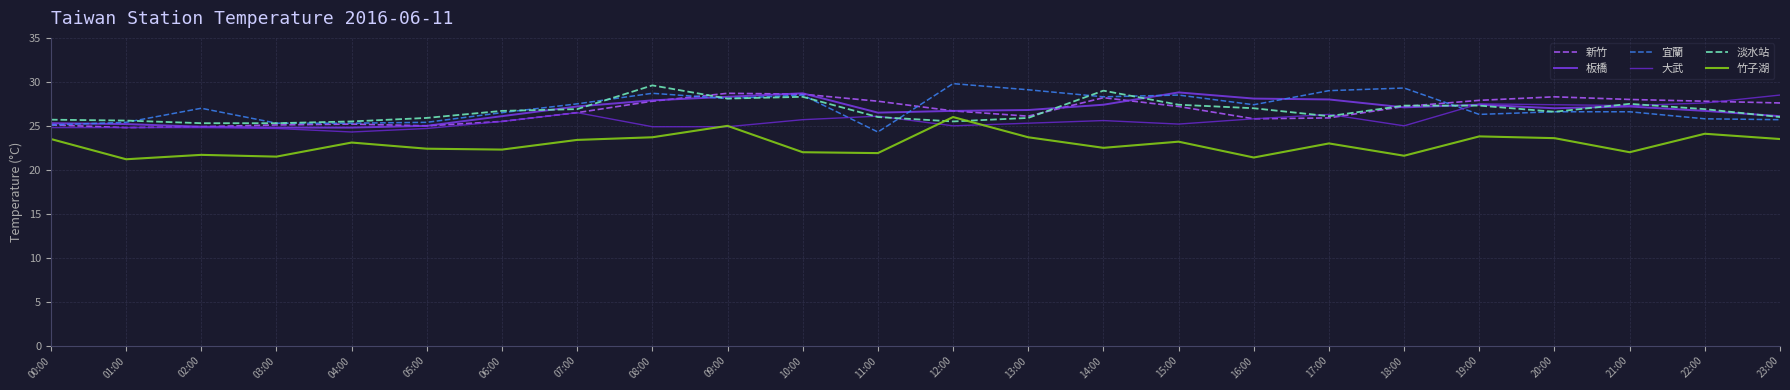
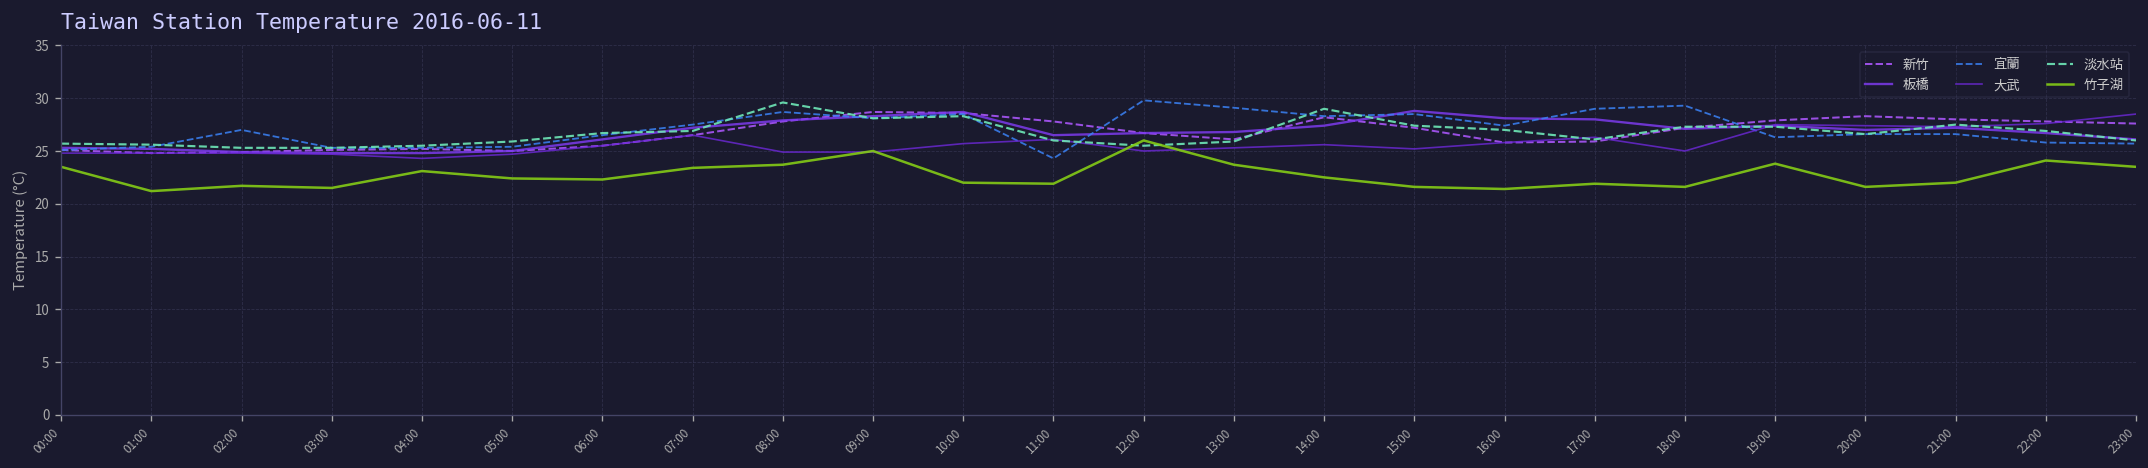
  {
    "宜蘭": {
      "02:00": 27,
      "05:00": 25,
      "07:00": 28,
      "08:00": 29,
      "11:00": 24,
      "12:00": 30,
      "13:00": 29,
      "15:00": 29,
      "16:00": 27,
      "17:00": 29,
      "18:00": 29,
      "19:00": 26,
      "21:00": 27,
      "22:00": 26,
      "23:00": 26
    },
    "淡水站": {
      "00:00": 26,
      "02:00": 25,
      "05:00": 26,
      "07:00": 27,
      "08:00": 30,
      "12:00": 26,
      "14:00": 29,
      "16:00": 27
    },
    "竹子湖": {
      "00:00": 24,
      "01:00": 21,
      "02:00": 22,
      "03:00": 22,
      "04:00": 23,
      "05:00": 22,
      "06:00": 22,
      "07:00": 23,
      "08:00": 24,
      "10:00": 22,
      "11:00": 22,
      "12:00": 26,
      "13:00": 24,
      "14:00": 23,
-     "15:00": 23,
+     "15:00": 22,
      "16:00": 21,
-     "17:00": 23,
+     "17:00": 22,
      "18:00": 22,
      "19:00": 24,
-     "20:00": 24,
+     "20:00": 22,
      "21:00": 22,
      "22:00": 24,
      "23:00": 24
    }
  }
